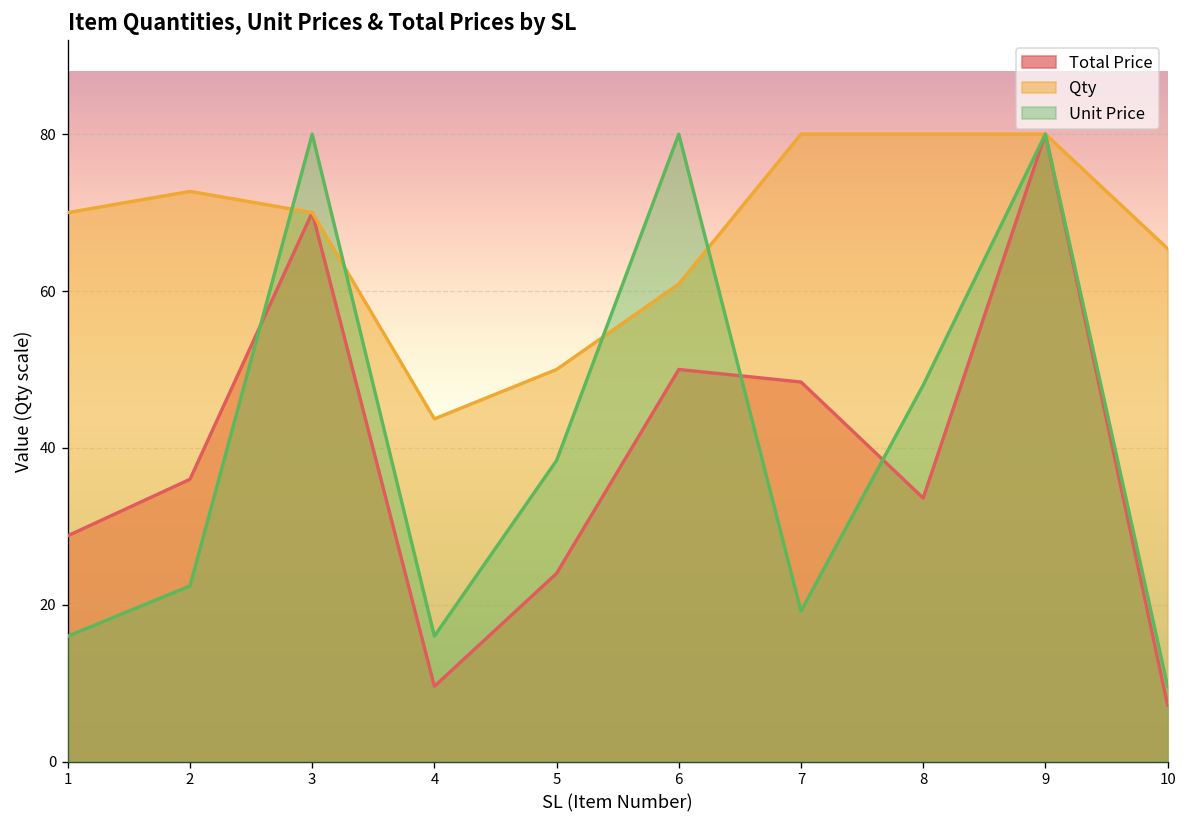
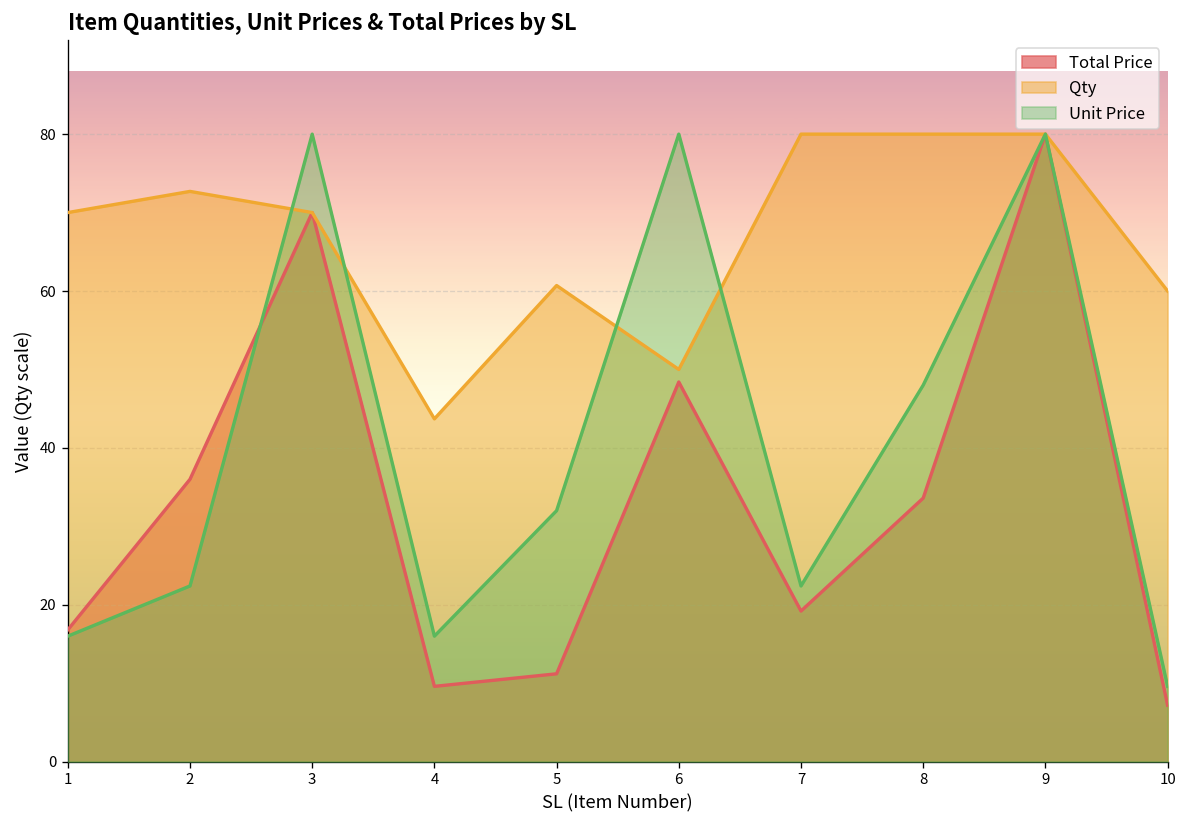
  {
    "Total Price": {
-     "1": 29,
+     "1": 17,
      "2": 36,
      "4": 10,
-     "5": 24,
-     "6": 50,
-     "7": 48,
+     "5": 11,
+     "6": 48,
+     "7": 19,
      "8": 34,
      "10": 7
    },
    "Qty": {
      "1": 70,
      "2": 73,
      "4": 44,
-     "5": 50,
-     "6": 61,
+     "5": 61,
+     "6": 50,
      "7": 80,
      "8": 80,
-     "10": 65
+     "10": 60
    },
    "Unit Price": {
      "1": 16,
      "2": 22,
      "3": 80,
      "4": 16,
-     "5": 38,
+     "5": 32,
      "6": 80,
-     "7": 19,
+     "7": 22,
      "8": 48,
      "10": 10
    }
  }
